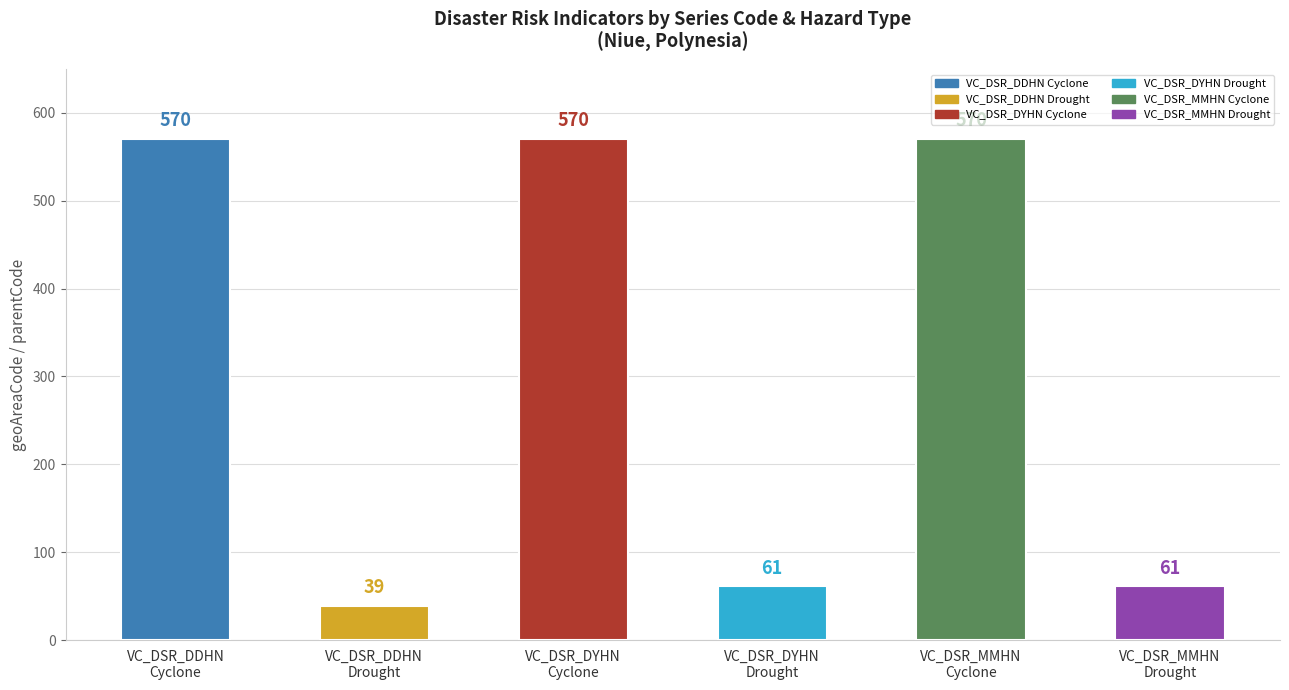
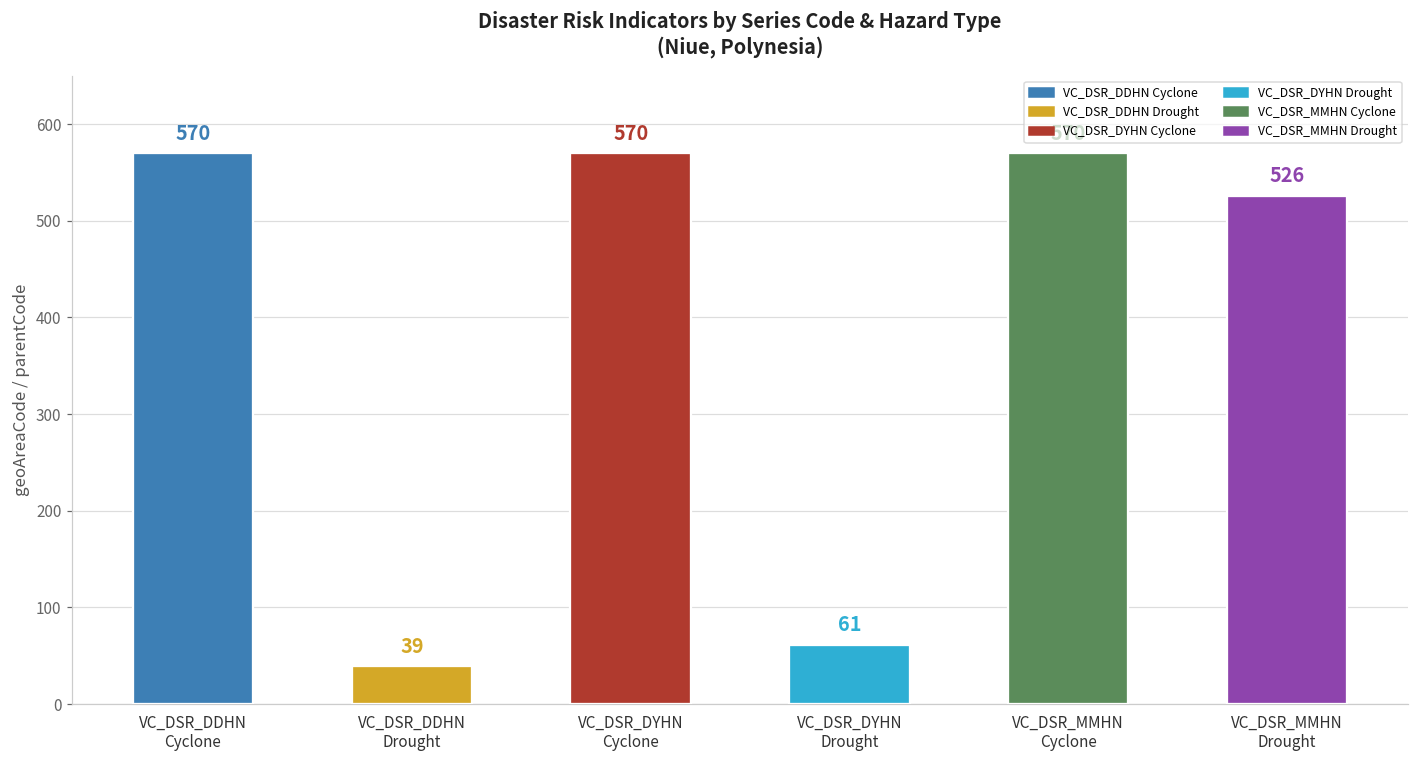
  {
    "VC_DSR_DDHN Cyclone": 570,
    "VC_DSR_DDHN Drought": 39,
    "VC_DSR_DYHN Cyclone": 570,
    "VC_DSR_DYHN Drought": 61,
-   "VC_DSR_MMHN Drought": 61
+   "VC_DSR_MMHN Drought": 526
  }
